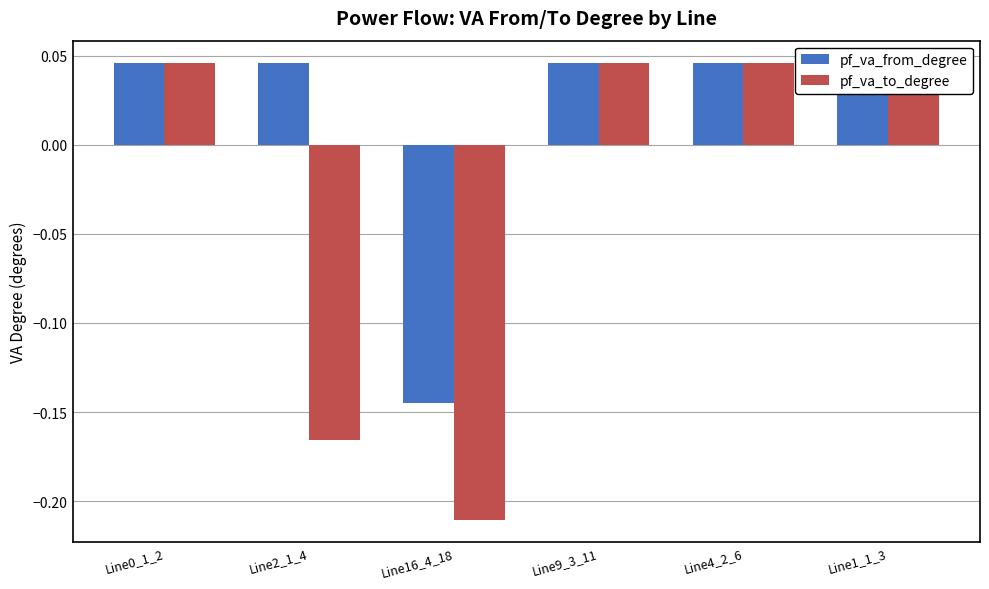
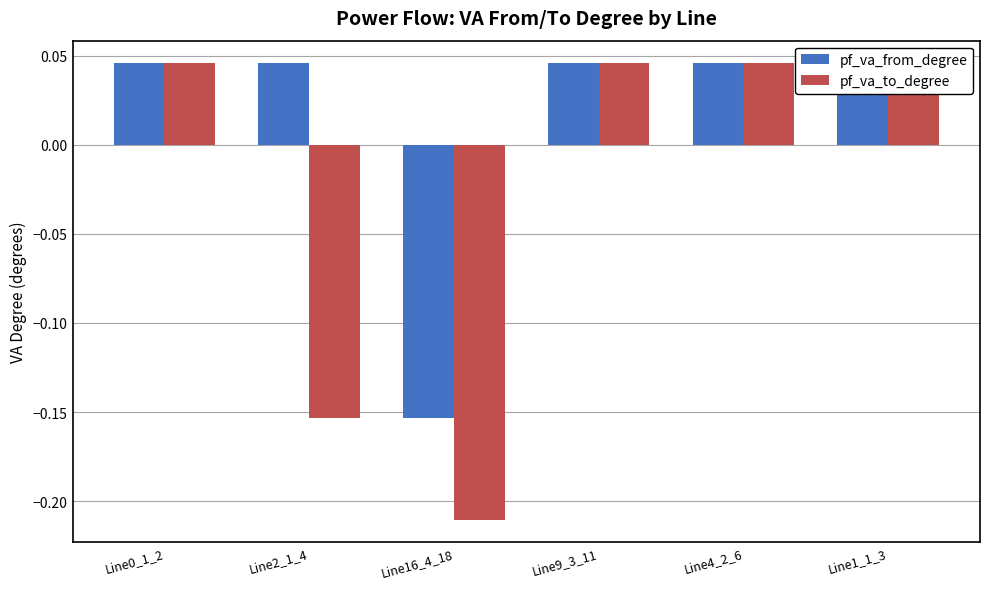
  {
    "pf_va_from_degree": {
      "Line0_1_2": 0.046,
      "Line2_1_4": 0.046,
-     "Line16_4_18": -0.145,
+     "Line16_4_18": -0.153,
      "Line9_3_11": 0.046,
      "Line4_2_6": 0.046
    },
    "pf_va_to_degree": {
      "Line0_1_2": 0.046,
-     "Line2_1_4": -0.166,
+     "Line2_1_4": -0.153,
      "Line16_4_18": -0.210,
      "Line9_3_11": 0.046,
      "Line4_2_6": 0.046
    }
  }
